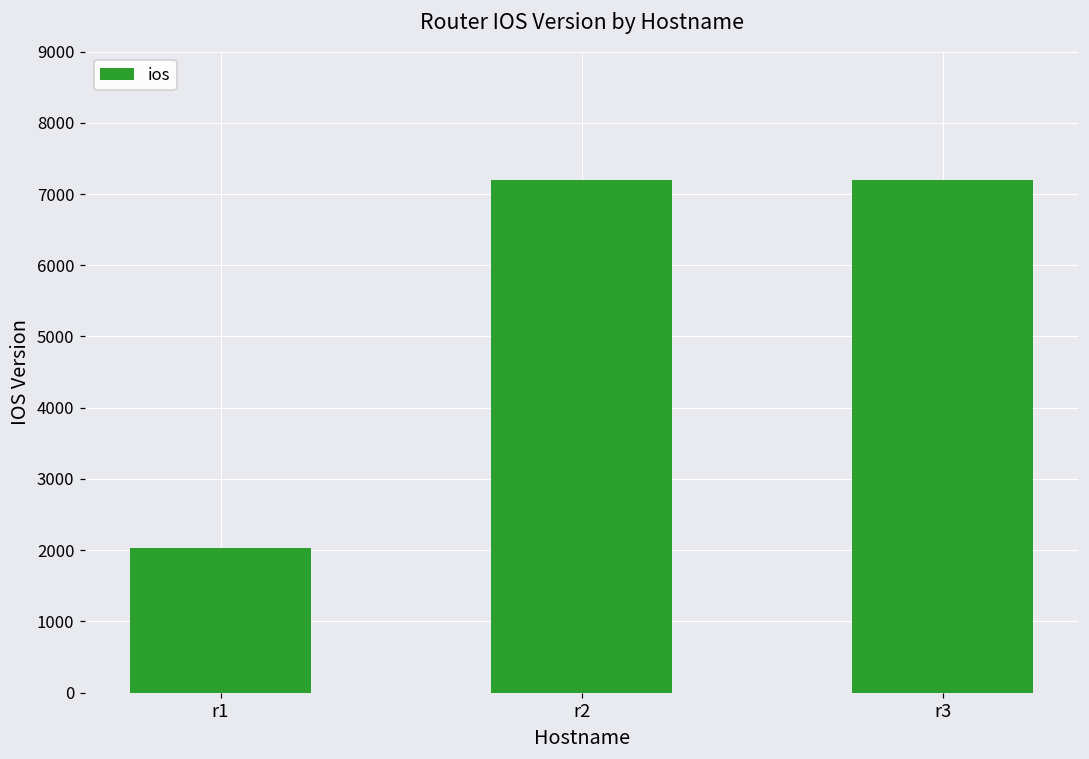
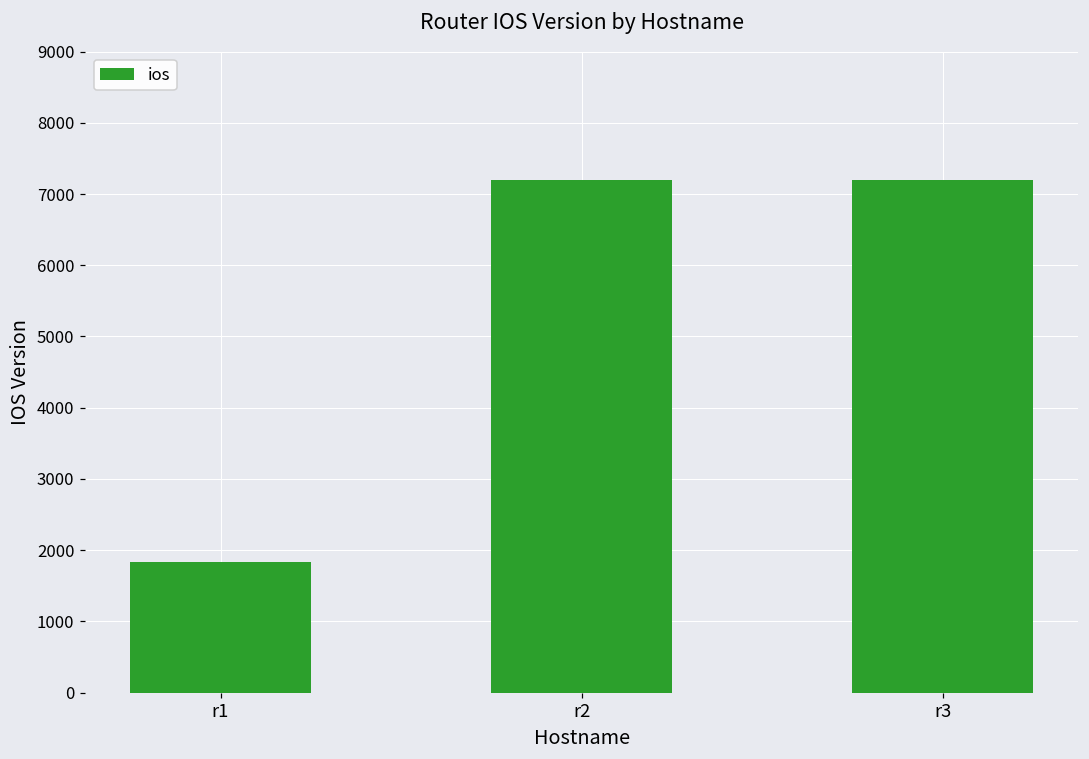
  {
-   "r1": 2000,
+   "r1": 1800,
    "r2": 7200,
    "r3": 7200
  }
